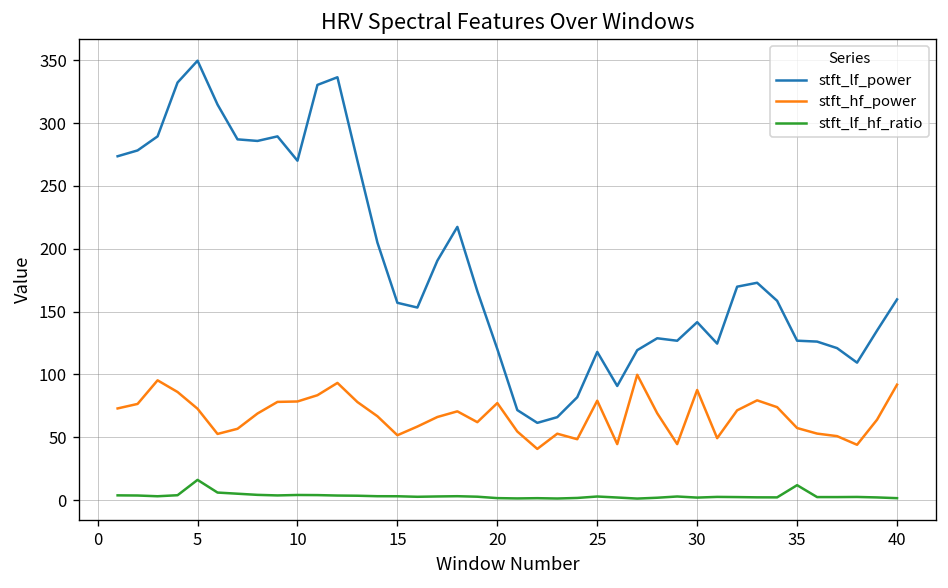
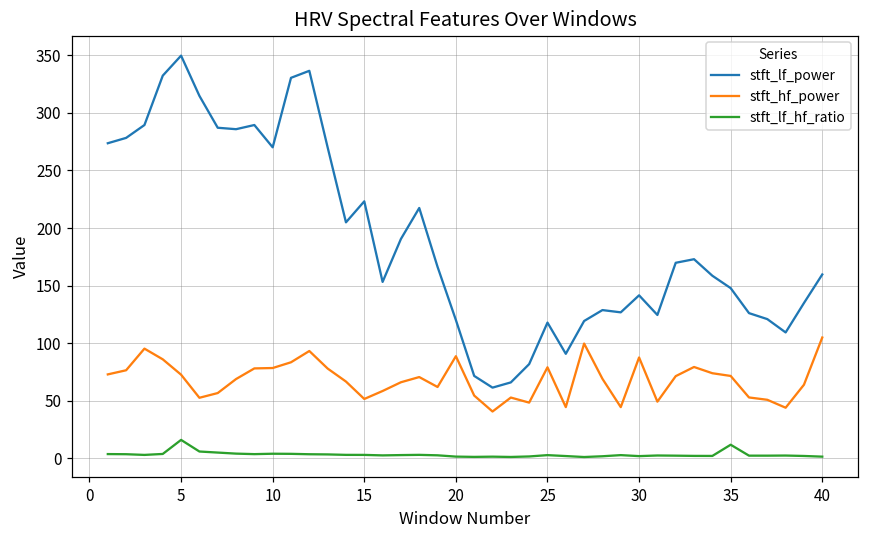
  {
    "stft_lf_power": {
      "5": 350,
      "10": 270,
-     "15": 157,
+     "15": 223,
      "20": 120,
      "25": 118,
      "30": 142,
-     "35": 127,
+     "35": 148,
      "40": 160
    },
    "stft_hf_power": {
      "5": 73,
      "10": 78,
      "15": 52,
-     "20": 77,
+     "20": 89,
      "25": 79,
      "30": 88,
-     "35": 57,
-     "40": 92
+     "35": 72,
+     "40": 105
    },
    "stft_lf_hf_ratio": {
      "5": 16,
      "10": 4,
      "15": 3,
      "20": 2,
      "25": 3,
      "30": 2,
      "35": 12,
      "40": 2
    }
  }
